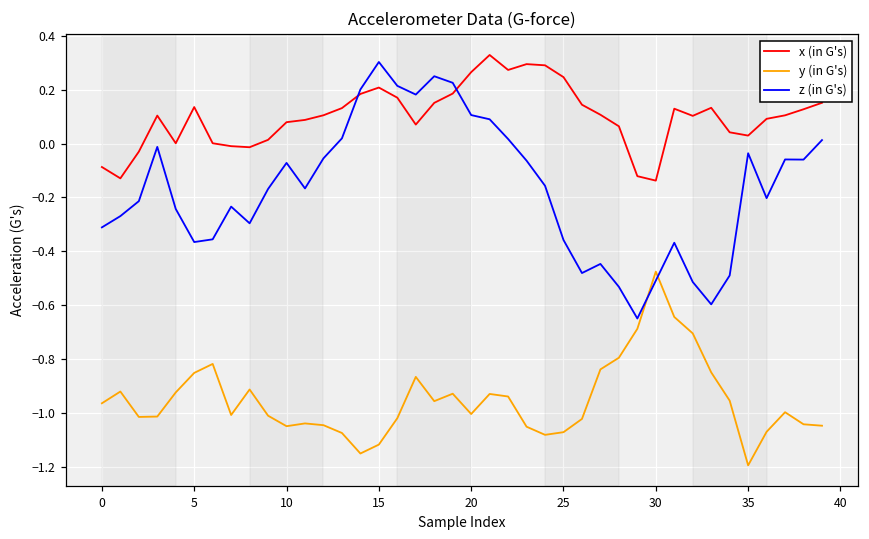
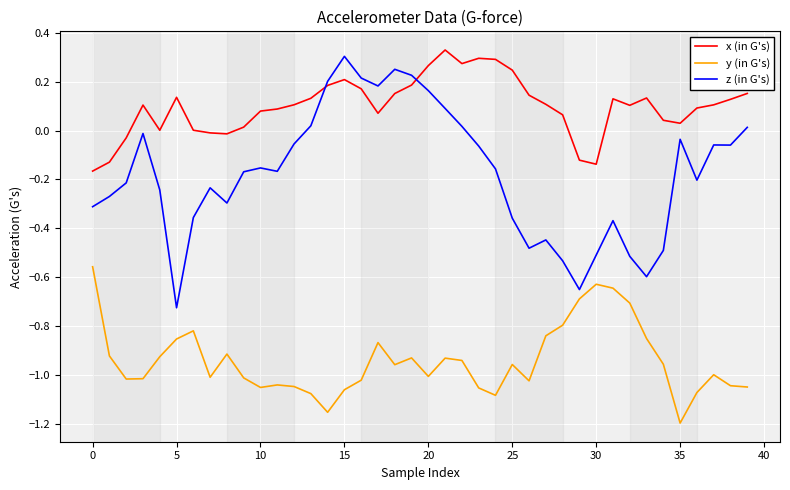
  {
    "x (in G's)": {
-     "0": -0.09,
+     "0": -0.17,
      "5": 0.14,
      "10": 0.08,
      "15": 0.21,
      "20": 0.27,
      "25": 0.25,
      "30": -0.14,
      "35": 0.03
    },
    "y (in G's)": {
-     "0": -0.96,
+     "0": -0.56,
      "5": -0.85,
      "10": -1.05,
-     "15": -1.12,
+     "15": -1.06,
      "20": -1.00,
-     "25": -1.07,
-     "30": -0.48,
+     "25": -0.96,
+     "30": -0.63,
      "35": -1.19
    },
    "z (in G's)": {
      "0": -0.31,
-     "5": -0.37,
-     "10": -0.07,
+     "5": -0.72,
+     "10": -0.15,
      "15": 0.30,
-     "20": 0.11,
+     "20": 0.16,
      "25": -0.36,
      "30": -0.51,
      "35": -0.04
    }
  }
